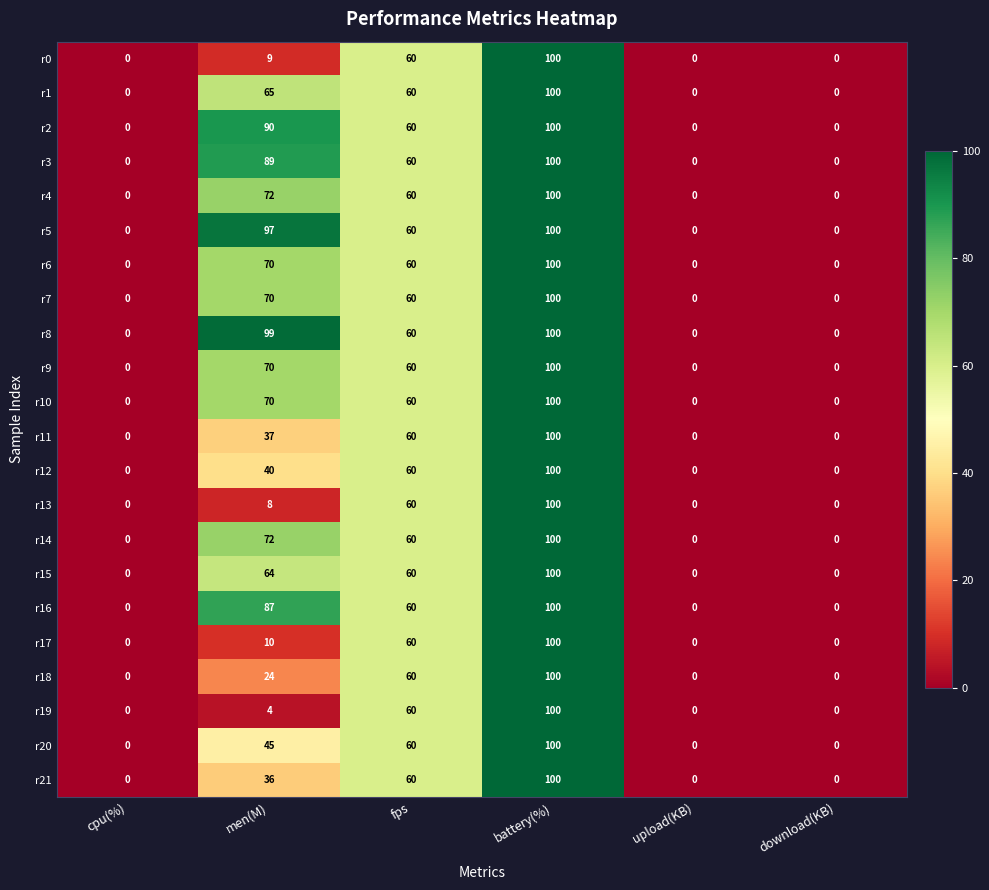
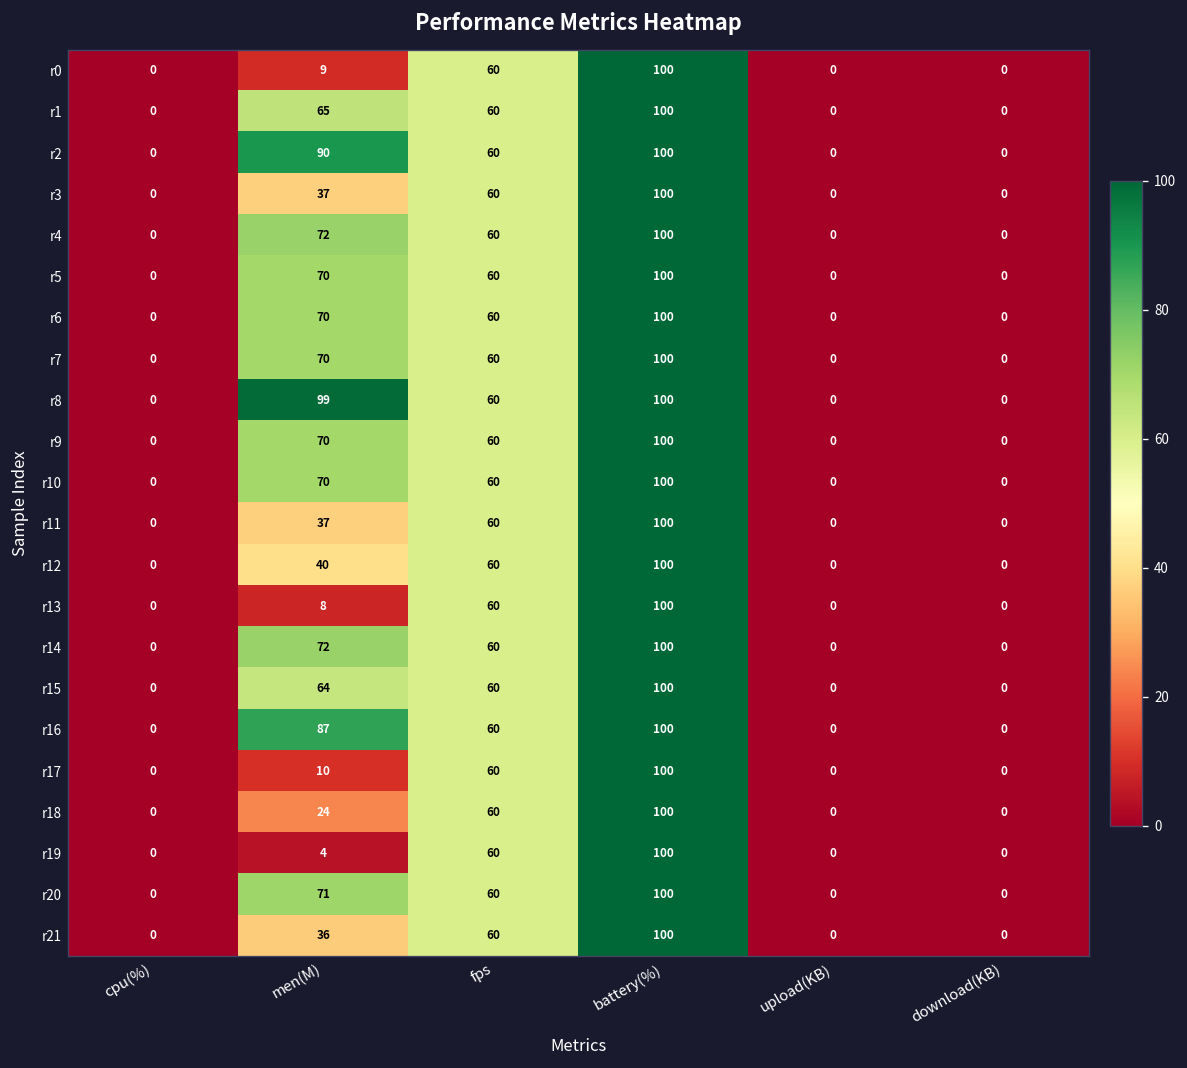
  {
    "r0": {
      "cpu(%)": 0,
      "men(M)": 9,
      "fps": 60,
      "battery(%)": 100,
      "upload(KB)": 0,
      "download(KB)": 0
    },
    "r1": {
      "cpu(%)": 0,
      "men(M)": 65,
      "fps": 60,
      "battery(%)": 100,
      "upload(KB)": 0,
      "download(KB)": 0
    },
    "r2": {
      "cpu(%)": 0,
      "men(M)": 90,
      "fps": 60,
      "battery(%)": 100,
      "upload(KB)": 0,
      "download(KB)": 0
    },
    "r3": {
      "cpu(%)": 0,
-     "men(M)": 89,
+     "men(M)": 37,
      "fps": 60,
      "battery(%)": 100,
      "upload(KB)": 0,
      "download(KB)": 0
    },
    "r4": {
      "cpu(%)": 0,
      "men(M)": 72,
      "fps": 60,
      "battery(%)": 100,
      "upload(KB)": 0,
      "download(KB)": 0
    },
    "r5": {
      "cpu(%)": 0,
-     "men(M)": 97,
+     "men(M)": 70,
      "fps": 60,
      "battery(%)": 100,
      "upload(KB)": 0,
      "download(KB)": 0
    },
    "r6": {
      "cpu(%)": 0,
      "men(M)": 70,
      "fps": 60,
      "battery(%)": 100,
      "upload(KB)": 0,
      "download(KB)": 0
    },
    "r7": {
      "cpu(%)": 0,
      "men(M)": 70,
      "fps": 60,
      "battery(%)": 100,
      "upload(KB)": 0,
      "download(KB)": 0
    },
    "r8": {
      "cpu(%)": 0,
      "men(M)": 99,
      "fps": 60,
      "battery(%)": 100,
      "upload(KB)": 0,
      "download(KB)": 0
    },
    "r9": {
      "cpu(%)": 0,
      "men(M)": 70,
      "fps": 60,
      "battery(%)": 100,
      "upload(KB)": 0,
      "download(KB)": 0
    },
    "r10": {
      "cpu(%)": 0,
      "men(M)": 70,
      "fps": 60,
      "battery(%)": 100,
      "upload(KB)": 0,
      "download(KB)": 0
    },
    "r11": {
      "cpu(%)": 0,
      "men(M)": 37,
      "fps": 60,
      "battery(%)": 100,
      "upload(KB)": 0,
      "download(KB)": 0
    },
    "r12": {
      "cpu(%)": 0,
      "men(M)": 40,
      "fps": 60,
      "battery(%)": 100,
      "upload(KB)": 0,
      "download(KB)": 0
    },
    "r13": {
      "cpu(%)": 0,
      "men(M)": 8,
      "fps": 60,
      "battery(%)": 100,
      "upload(KB)": 0,
      "download(KB)": 0
    },
    "r14": {
      "cpu(%)": 0,
      "men(M)": 72,
      "fps": 60,
      "battery(%)": 100,
      "upload(KB)": 0,
      "download(KB)": 0
    },
    "r15": {
      "cpu(%)": 0,
      "men(M)": 64,
      "fps": 60,
      "battery(%)": 100,
      "upload(KB)": 0,
      "download(KB)": 0
    },
    "r16": {
      "cpu(%)": 0,
      "men(M)": 87,
      "fps": 60,
      "battery(%)": 100,
      "upload(KB)": 0,
      "download(KB)": 0
    },
    "r17": {
      "cpu(%)": 0,
      "men(M)": 10,
      "fps": 60,
      "battery(%)": 100,
      "upload(KB)": 0,
      "download(KB)": 0
    },
    "r18": {
      "cpu(%)": 0,
      "men(M)": 24,
      "fps": 60,
      "battery(%)": 100,
      "upload(KB)": 0,
      "download(KB)": 0
    },
    "r19": {
      "cpu(%)": 0,
      "men(M)": 4,
      "fps": 60,
      "battery(%)": 100,
      "upload(KB)": 0,
      "download(KB)": 0
    },
    "r20": {
      "cpu(%)": 0,
-     "men(M)": 45,
+     "men(M)": 71,
      "fps": 60,
      "battery(%)": 100,
      "upload(KB)": 0,
      "download(KB)": 0
    },
    "r21": {
      "cpu(%)": 0,
      "men(M)": 36,
      "fps": 60,
      "battery(%)": 100,
      "upload(KB)": 0,
      "download(KB)": 0
    }
  }
